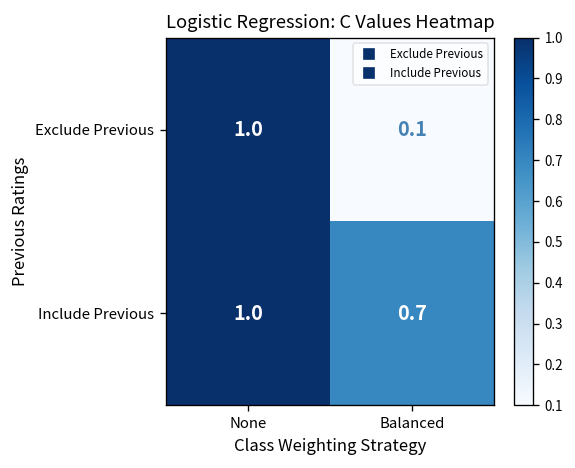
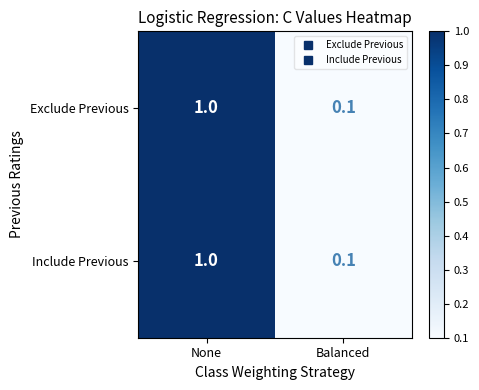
  {
    "Exclude Previous": {
      "None": 1.0,
      "Balanced": 0.1
    },
    "Include Previous": {
      "None": 1.0,
-     "Balanced": 0.7
+     "Balanced": 0.1
    }
  }
